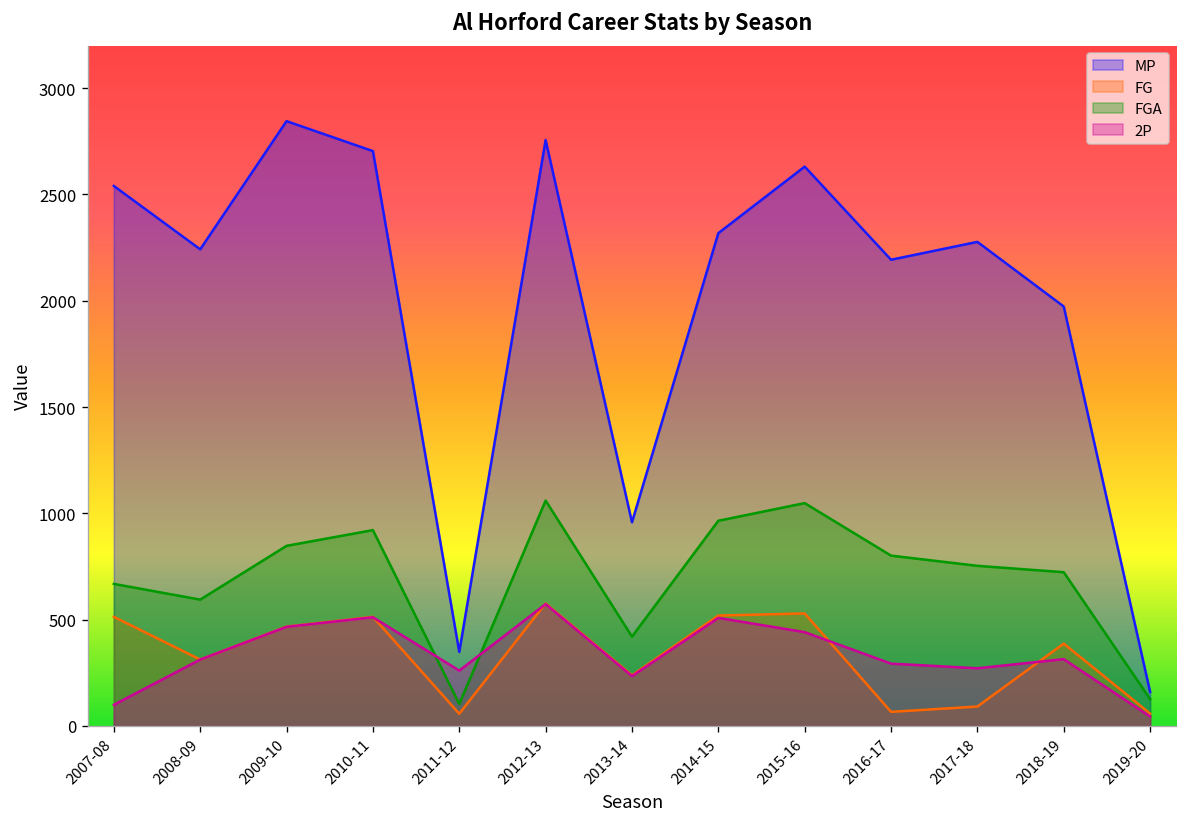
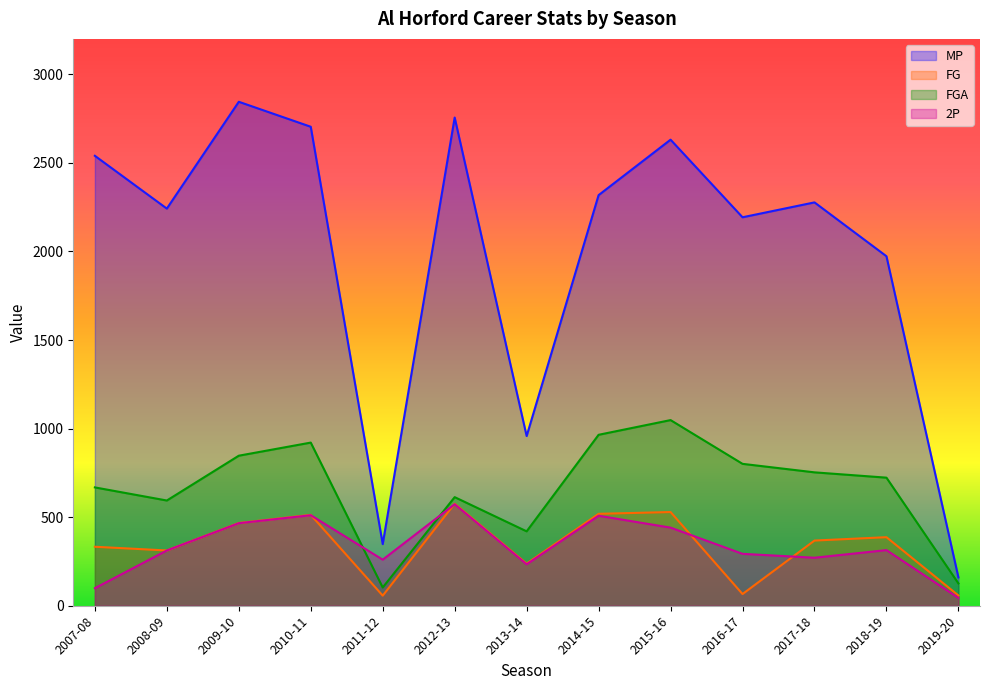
  {
    "MP": {
      "2007-08": 2540,
      "2008-09": 2240,
      "2009-10": 2850,
      "2010-11": 2700,
      "2011-12": 350,
      "2012-13": 2760,
      "2013-14": 960,
      "2014-15": 2320,
      "2015-16": 2630,
      "2016-17": 2190,
      "2017-18": 2280,
      "2018-19": 1970,
      "2019-20": 160
    },
    "FG": {
-     "2007-08": 510,
+     "2007-08": 330,
      "2011-12": 60,
      "2015-16": 530,
      "2016-17": 70,
-     "2017-18": 90,
+     "2017-18": 370,
      "2018-19": 390
    },
    "FGA": {
      "2007-08": 670,
      "2008-09": 590,
      "2009-10": 850,
      "2010-11": 920,
      "2011-12": 100,
-     "2012-13": 1060,
+     "2012-13": 610,
      "2013-14": 420,
      "2014-15": 970,
      "2015-16": 1050,
      "2016-17": 800,
      "2017-18": 750,
      "2018-19": 720,
      "2019-20": 130
    },
    "2P": {
      "2007-08": 100,
      "2011-12": 260,
      "2015-16": 440,
      "2016-17": 290,
      "2017-18": 270,
      "2018-19": 310
    }
  }
